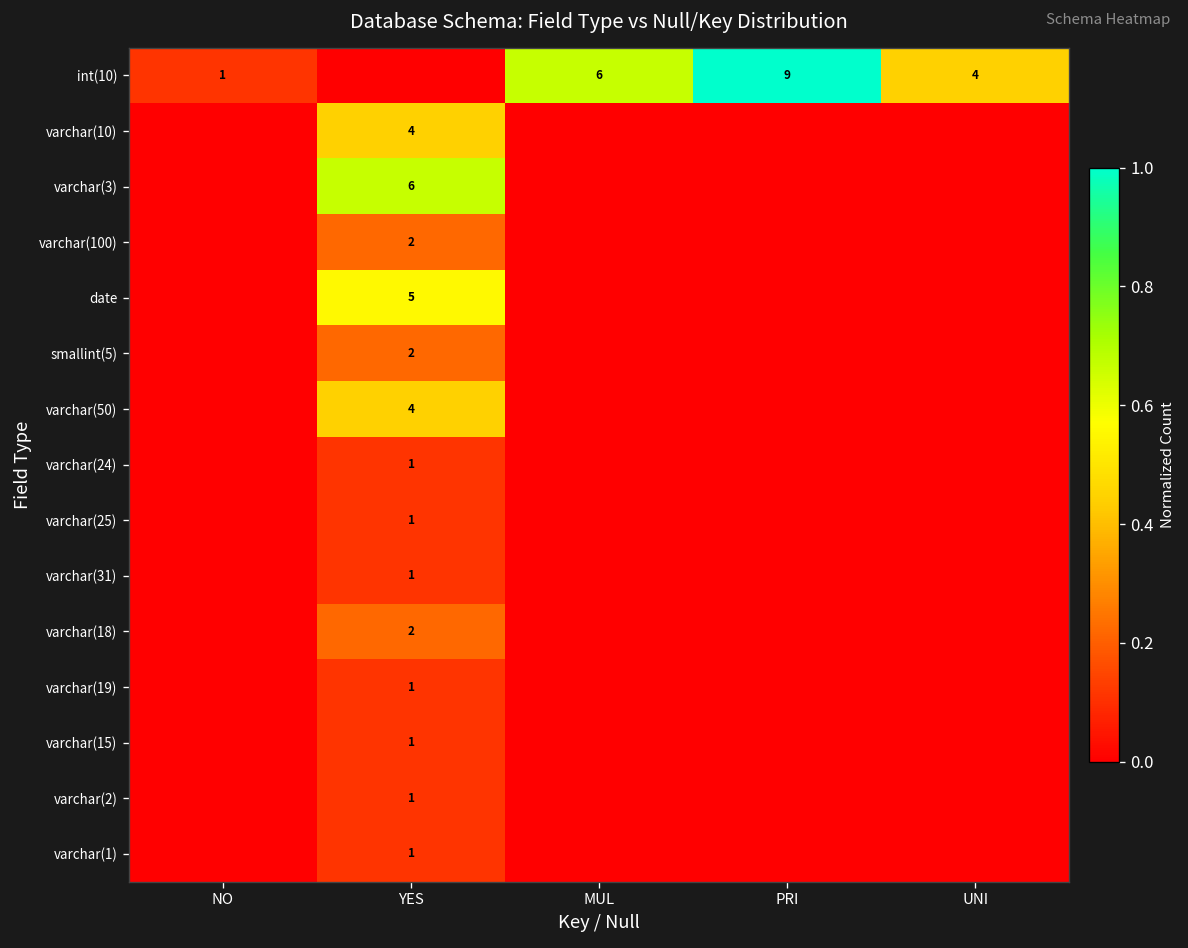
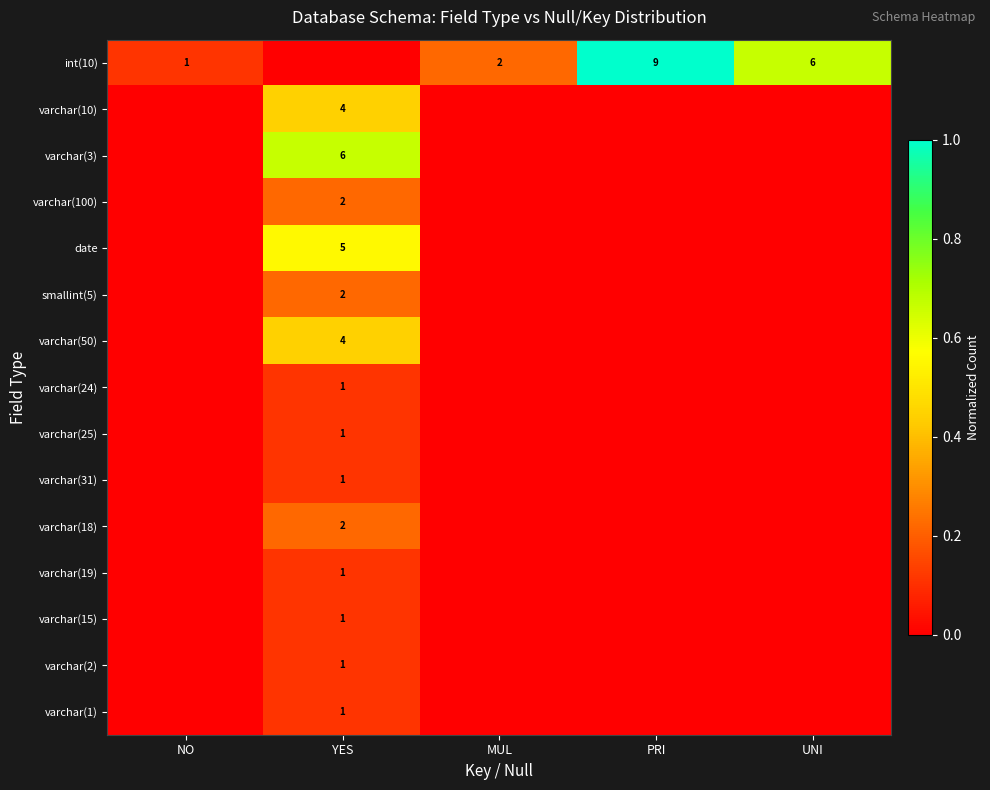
  {
    "int(10)": {
      "NO": 1,
-     "MUL": 6,
+     "MUL": 2,
      "PRI": 9,
-     "UNI": 4
+     "UNI": 6
    },
    "varchar(10)": {
      "YES": 4
    },
    "varchar(3)": {
      "YES": 6
    },
    "varchar(100)": {
      "YES": 2
    },
    "date": {
      "YES": 5
    },
    "smallint(5)": {
      "YES": 2
    },
    "varchar(50)": {
      "YES": 4
    },
    "varchar(24)": {
      "YES": 1
    },
    "varchar(25)": {
      "YES": 1
    },
    "varchar(31)": {
      "YES": 1
    },
    "varchar(18)": {
      "YES": 2
    },
    "varchar(19)": {
      "YES": 1
    },
    "varchar(15)": {
      "YES": 1
    },
    "varchar(2)": {
      "YES": 1
    },
    "varchar(1)": {
      "YES": 1
    }
  }
